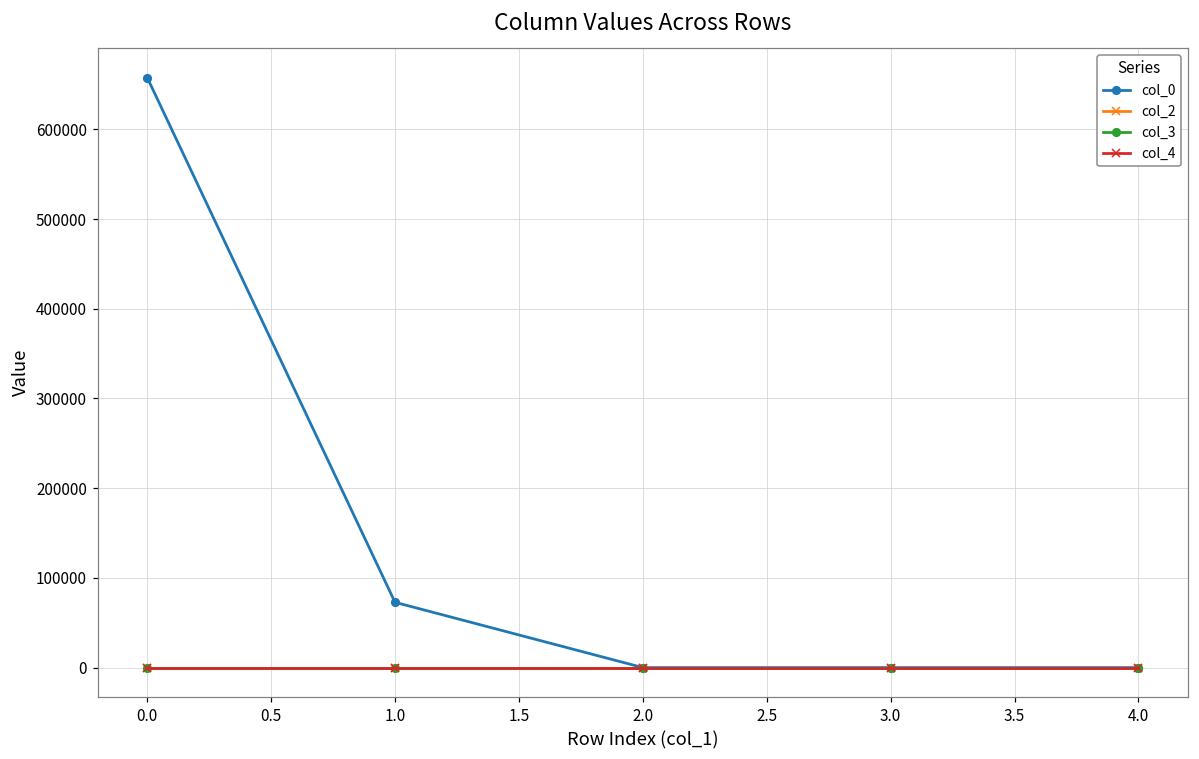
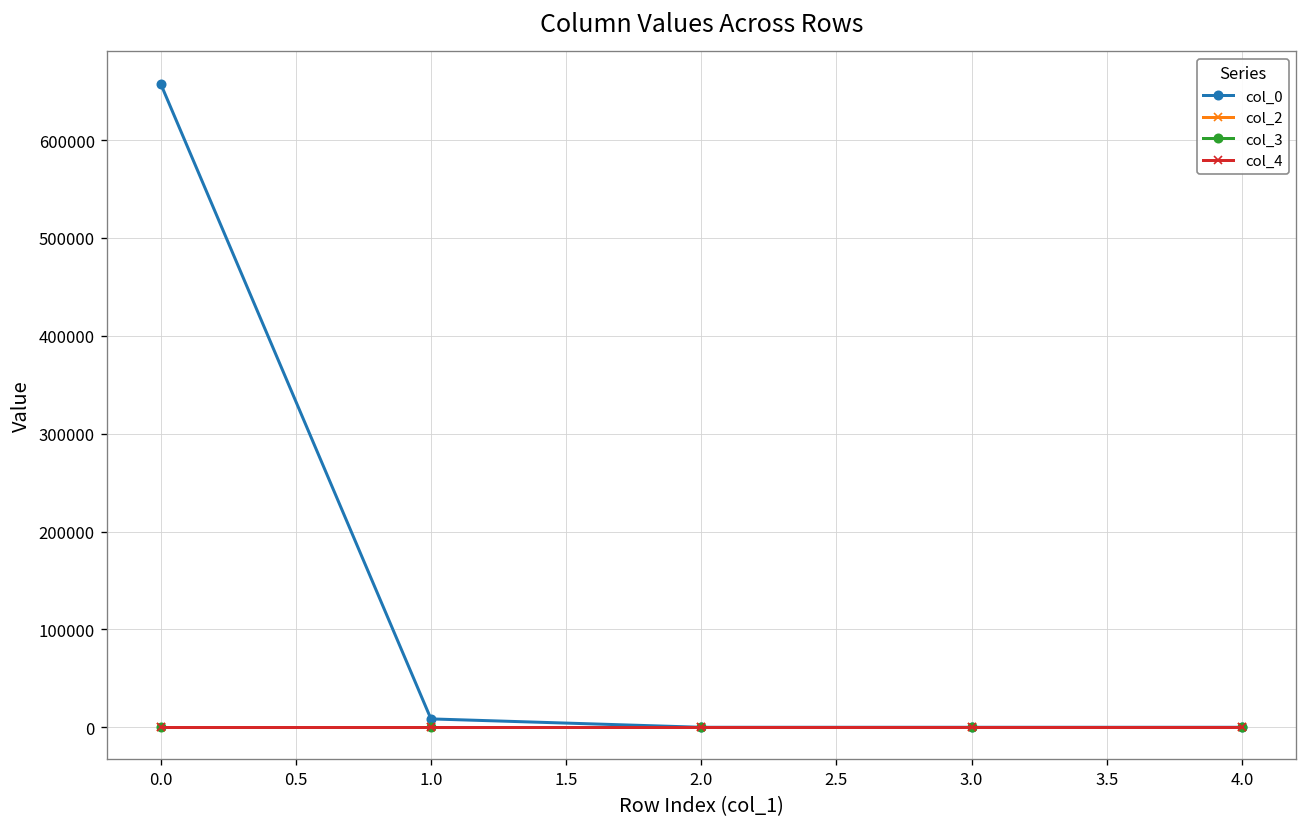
  {
    "col_0": {
      "0.0": 660000,
-     "1.0": 70000
+     "1.0": 10000
    },
    "col_4": {
      "0.0": 0,
      "1.0": 0
    }
  }
